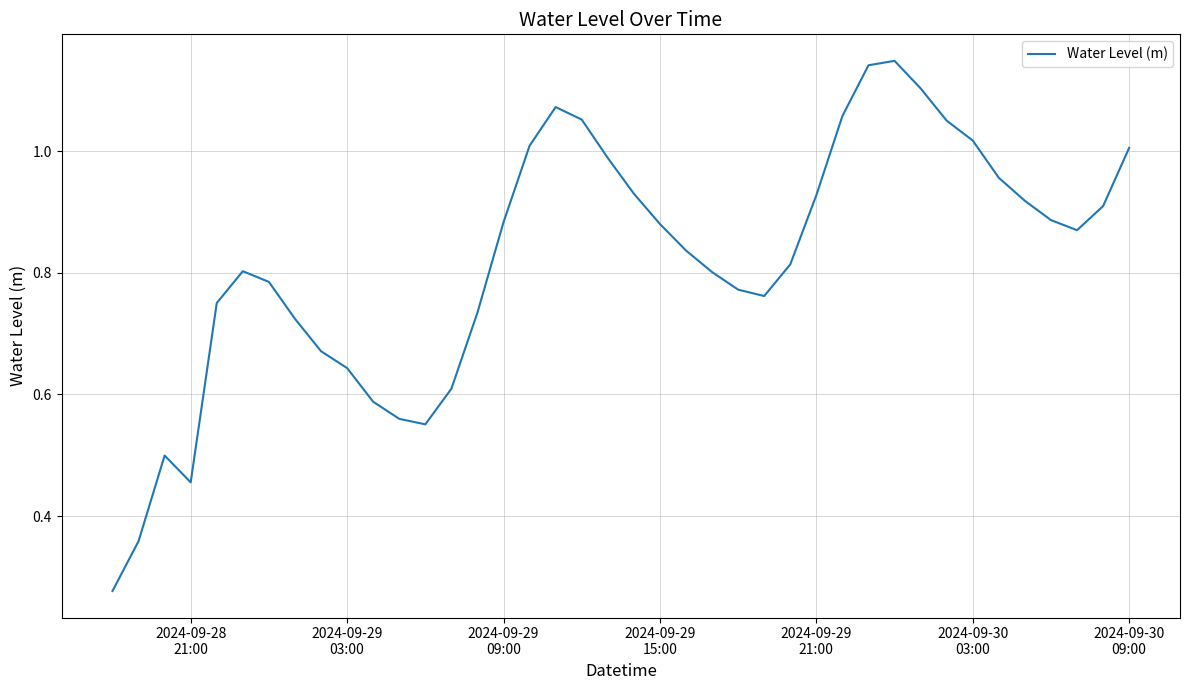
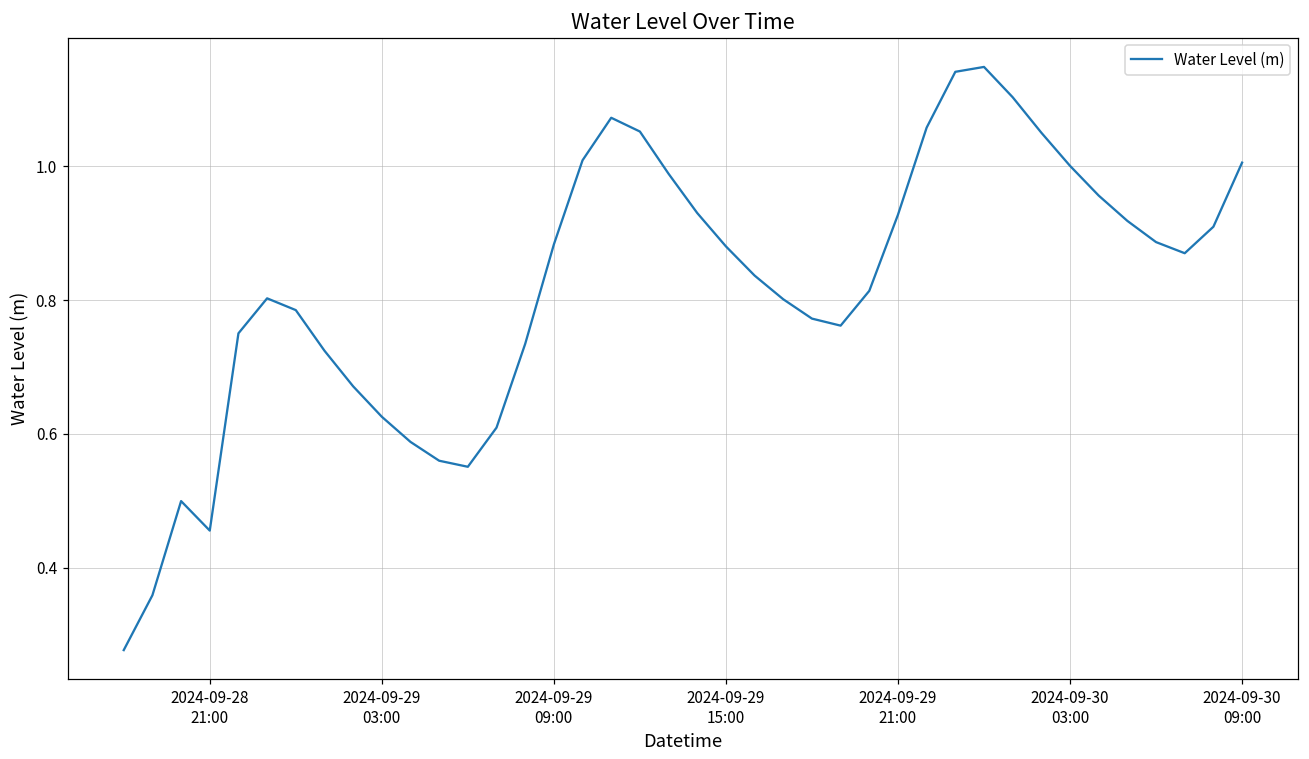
  {
    "2024-09-28 21:00": 0.46,
-   "2024-09-29 03:00": 0.64,
+   "2024-09-29 03:00": 0.63,
    "2024-09-29 09:00": 0.88,
    "2024-09-29 15:00": 0.88,
    "2024-09-29 21:00": 0.93,
-   "2024-09-30 03:00": 1.02,
+   "2024-09-30 03:00": 1.00,
    "2024-09-30 09:00": 1.01
  }
